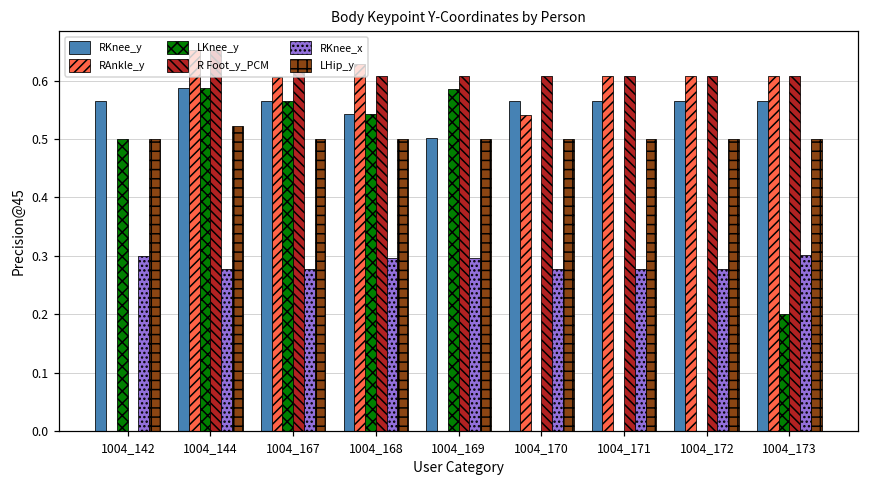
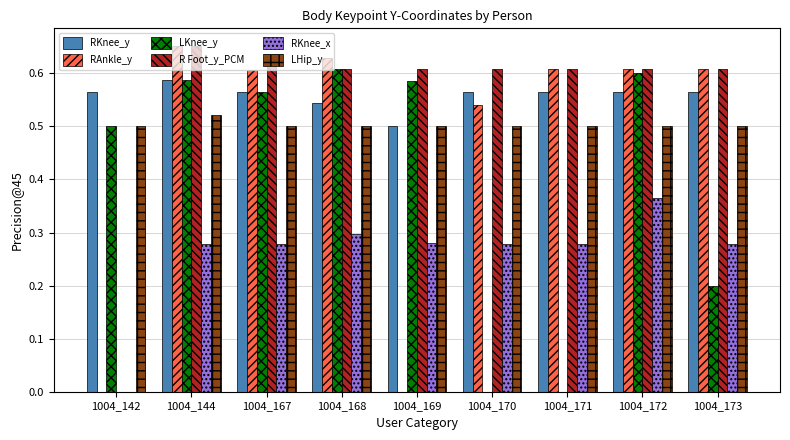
  {
    "RKnee_y": {
      "1004_142": 0.57,
      "1004_144": 0.59,
      "1004_167": 0.57,
      "1004_168": 0.54,
      "1004_169": 0.50,
      "1004_170": 0.57,
      "1004_171": 0.57,
      "1004_172": 0.57,
      "1004_173": 0.57
    },
    "RAnkle_y": {
      "1004_142": 0.00,
      "1004_167": 0.61,
      "1004_169": 0.00,
      "1004_170": 0.54,
      "1004_171": 0.61,
      "1004_172": 0.61,
      "1004_173": 0.61
    },
    "LKnee_y": {
      "1004_142": 0.50,
      "1004_144": 0.59,
      "1004_167": 0.57,
-     "1004_168": 0.54,
+     "1004_168": 0.61,
      "1004_169": 0.59,
      "1004_170": 0.00,
      "1004_171": 0.00,
-     "1004_172": 0.0,
+     "1004_172": 0.6,
      "1004_173": 0.20
    },
    "RKnee_x": {
-     "1004_142": 0.3,
+     "1004_142": 0.0,
      "1004_144": 0.28,
      "1004_167": 0.28,
      "1004_168": 0.30,
-     "1004_169": 0.30,
+     "1004_169": 0.28,
      "1004_170": 0.28,
      "1004_171": 0.28,
-     "1004_172": 0.28,
-     "1004_173": 0.30
+     "1004_172": 0.37,
+     "1004_173": 0.28
    }
  }
